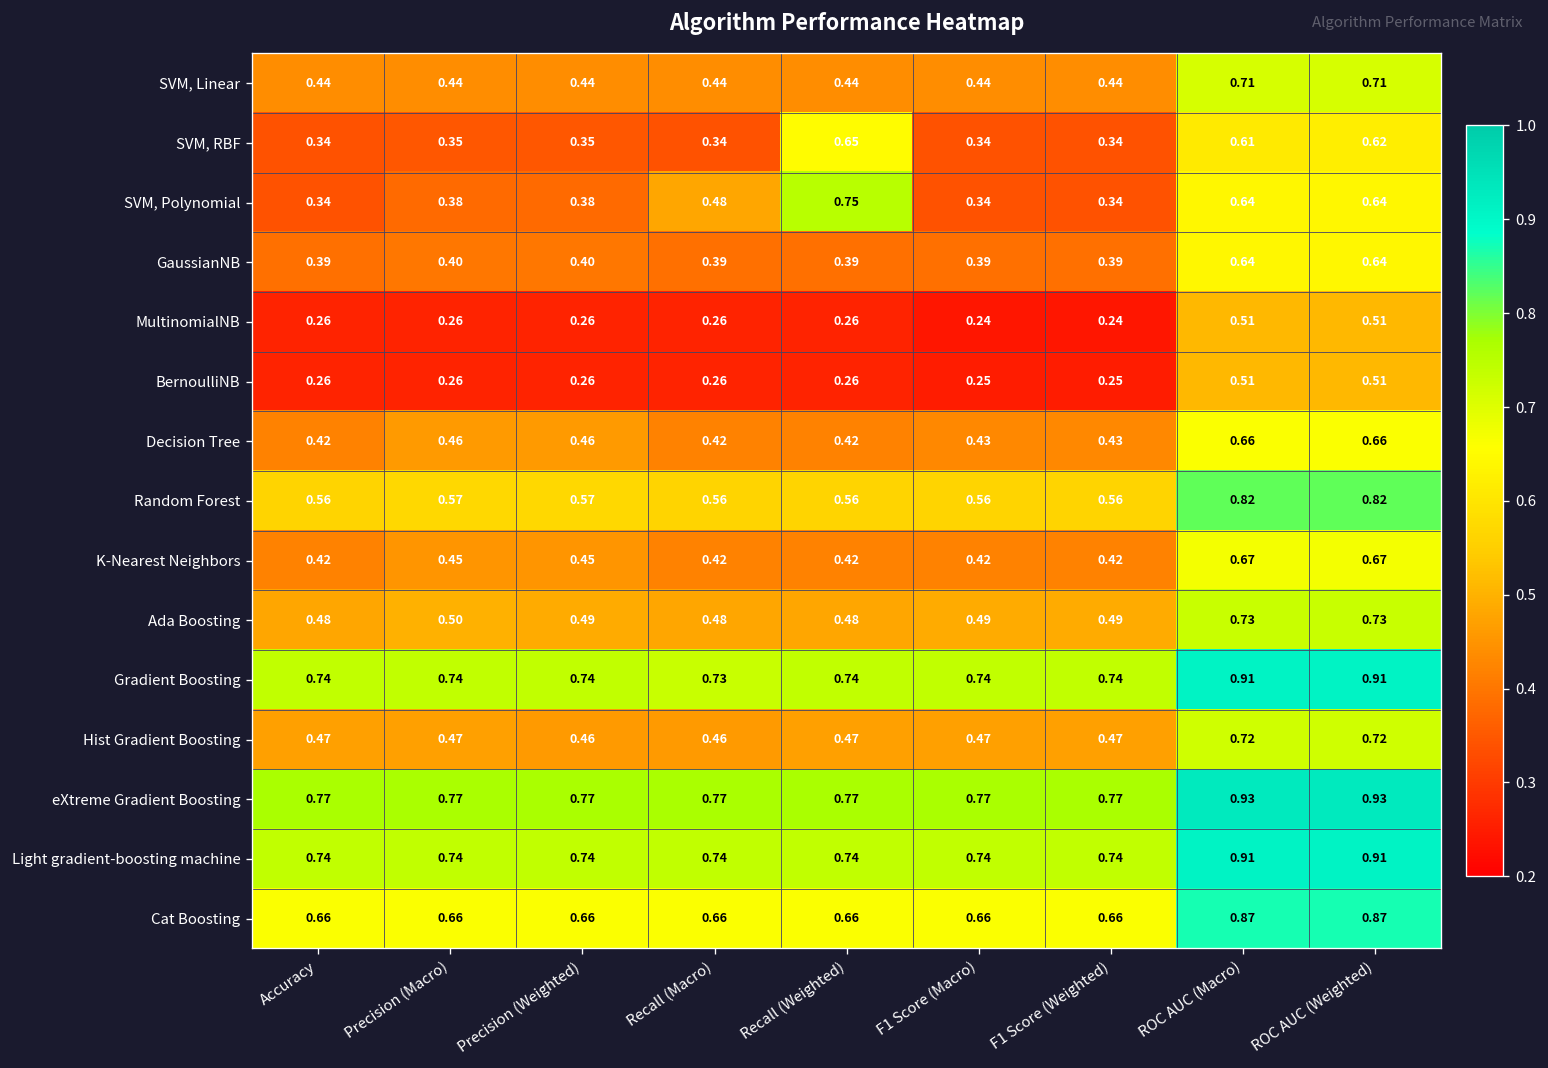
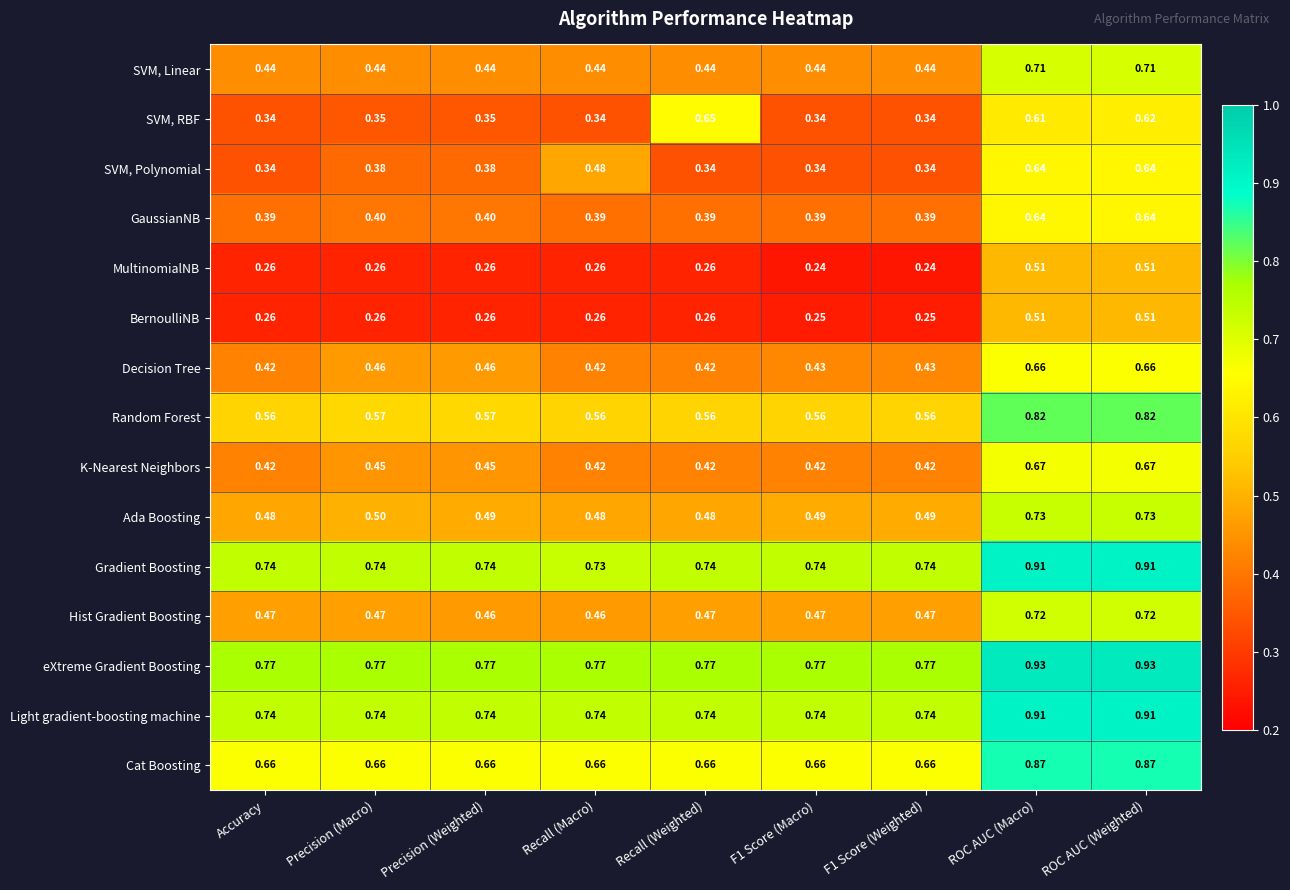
  {
    "SVM, Linear": {
      "Accuracy": 0.44,
      "Precision (Macro)": 0.44,
      "Precision (Weighted)": 0.44,
      "Recall (Macro)": 0.44,
      "Recall (Weighted)": 0.44,
      "F1 Score (Macro)": 0.44,
      "F1 Score (Weighted)": 0.44,
      "ROC AUC (Macro)": 0.71,
      "ROC AUC (Weighted)": 0.71
    },
    "SVM, RBF": {
      "Accuracy": 0.34,
      "Precision (Macro)": 0.35,
      "Precision (Weighted)": 0.35,
      "Recall (Macro)": 0.34,
      "Recall (Weighted)": 0.65,
      "F1 Score (Macro)": 0.34,
      "F1 Score (Weighted)": 0.34,
      "ROC AUC (Macro)": 0.61,
      "ROC AUC (Weighted)": 0.62
    },
    "SVM, Polynomial": {
      "Accuracy": 0.34,
      "Precision (Macro)": 0.38,
      "Precision (Weighted)": 0.38,
      "Recall (Macro)": 0.48,
-     "Recall (Weighted)": 0.75,
+     "Recall (Weighted)": 0.34,
      "F1 Score (Macro)": 0.34,
      "F1 Score (Weighted)": 0.34,
      "ROC AUC (Macro)": 0.64,
      "ROC AUC (Weighted)": 0.64
    },
    "GaussianNB": {
      "Accuracy": 0.39,
      "Precision (Macro)": 0.40,
      "Precision (Weighted)": 0.40,
      "Recall (Macro)": 0.39,
      "Recall (Weighted)": 0.39,
      "F1 Score (Macro)": 0.39,
      "F1 Score (Weighted)": 0.39,
      "ROC AUC (Macro)": 0.64,
      "ROC AUC (Weighted)": 0.64
    },
    "MultinomialNB": {
      "Accuracy": 0.26,
      "Precision (Macro)": 0.26,
      "Precision (Weighted)": 0.26,
      "Recall (Macro)": 0.26,
      "Recall (Weighted)": 0.26,
      "F1 Score (Macro)": 0.24,
      "F1 Score (Weighted)": 0.24,
      "ROC AUC (Macro)": 0.51,
      "ROC AUC (Weighted)": 0.51
    },
    "BernoulliNB": {
      "Accuracy": 0.26,
      "Precision (Macro)": 0.26,
      "Precision (Weighted)": 0.26,
      "Recall (Macro)": 0.26,
      "Recall (Weighted)": 0.26,
      "F1 Score (Macro)": 0.25,
      "F1 Score (Weighted)": 0.25,
      "ROC AUC (Macro)": 0.51,
      "ROC AUC (Weighted)": 0.51
    },
    "Decision Tree": {
      "Accuracy": 0.42,
      "Precision (Macro)": 0.46,
      "Precision (Weighted)": 0.46,
      "Recall (Macro)": 0.42,
      "Recall (Weighted)": 0.42,
      "F1 Score (Macro)": 0.43,
      "F1 Score (Weighted)": 0.43,
      "ROC AUC (Macro)": 0.66,
      "ROC AUC (Weighted)": 0.66
    },
    "Random Forest": {
      "Accuracy": 0.56,
      "Precision (Macro)": 0.57,
      "Precision (Weighted)": 0.57,
      "Recall (Macro)": 0.56,
      "Recall (Weighted)": 0.56,
      "F1 Score (Macro)": 0.56,
      "F1 Score (Weighted)": 0.56,
      "ROC AUC (Macro)": 0.82,
      "ROC AUC (Weighted)": 0.82
    },
    "K-Nearest Neighbors": {
      "Accuracy": 0.42,
      "Precision (Macro)": 0.45,
      "Precision (Weighted)": 0.45,
      "Recall (Macro)": 0.42,
      "Recall (Weighted)": 0.42,
      "F1 Score (Macro)": 0.42,
      "F1 Score (Weighted)": 0.42,
      "ROC AUC (Macro)": 0.67,
      "ROC AUC (Weighted)": 0.67
    },
    "Ada Boosting": {
      "Accuracy": 0.48,
      "Precision (Macro)": 0.50,
      "Precision (Weighted)": 0.49,
      "Recall (Macro)": 0.48,
      "Recall (Weighted)": 0.48,
      "F1 Score (Macro)": 0.49,
      "F1 Score (Weighted)": 0.49,
      "ROC AUC (Macro)": 0.73,
      "ROC AUC (Weighted)": 0.73
    },
    "Gradient Boosting": {
      "Accuracy": 0.74,
      "Precision (Macro)": 0.74,
      "Precision (Weighted)": 0.74,
      "Recall (Macro)": 0.73,
      "Recall (Weighted)": 0.74,
      "F1 Score (Macro)": 0.74,
      "F1 Score (Weighted)": 0.74,
      "ROC AUC (Macro)": 0.91,
      "ROC AUC (Weighted)": 0.91
    },
    "Hist Gradient Boosting": {
      "Accuracy": 0.47,
      "Precision (Macro)": 0.47,
      "Precision (Weighted)": 0.46,
      "Recall (Macro)": 0.46,
      "Recall (Weighted)": 0.47,
      "F1 Score (Macro)": 0.47,
      "F1 Score (Weighted)": 0.47,
      "ROC AUC (Macro)": 0.72,
      "ROC AUC (Weighted)": 0.72
    },
    "eXtreme Gradient Boosting": {
      "Accuracy": 0.77,
      "Precision (Macro)": 0.77,
      "Precision (Weighted)": 0.77,
      "Recall (Macro)": 0.77,
      "Recall (Weighted)": 0.77,
      "F1 Score (Macro)": 0.77,
      "F1 Score (Weighted)": 0.77,
      "ROC AUC (Macro)": 0.93,
      "ROC AUC (Weighted)": 0.93
    },
    "Light gradient-boosting machine": {
      "Accuracy": 0.74,
      "Precision (Macro)": 0.74,
      "Precision (Weighted)": 0.74,
      "Recall (Macro)": 0.74,
      "Recall (Weighted)": 0.74,
      "F1 Score (Macro)": 0.74,
      "F1 Score (Weighted)": 0.74,
      "ROC AUC (Macro)": 0.91,
      "ROC AUC (Weighted)": 0.91
    },
    "Cat Boosting": {
      "Accuracy": 0.66,
      "Precision (Macro)": 0.66,
      "Precision (Weighted)": 0.66,
      "Recall (Macro)": 0.66,
      "Recall (Weighted)": 0.66,
      "F1 Score (Macro)": 0.66,
      "F1 Score (Weighted)": 0.66,
      "ROC AUC (Macro)": 0.87,
      "ROC AUC (Weighted)": 0.87
    }
  }
